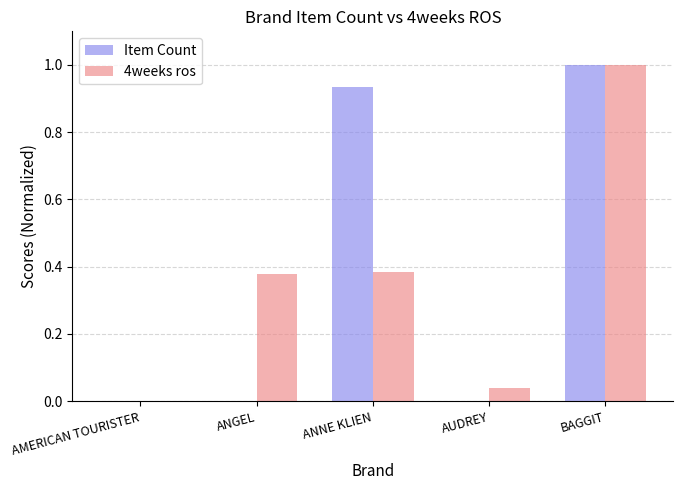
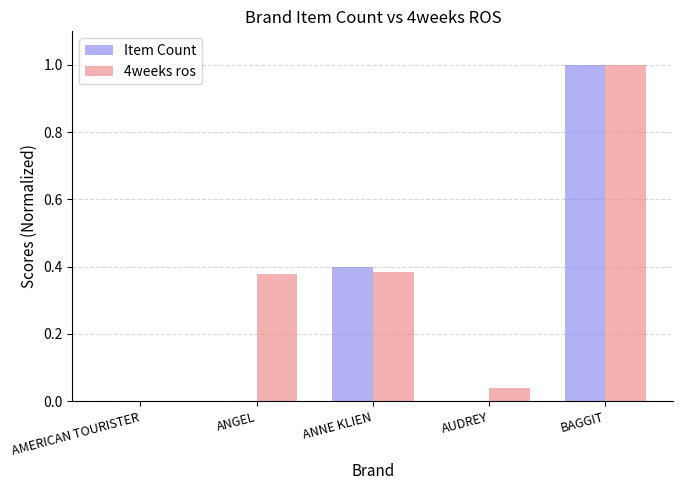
  {
    "Item Count": {
      "AMERICAN TOURISTER": 0.00,
      "ANGEL": 0.00,
-     "ANNE KLIEN": 0.93,
+     "ANNE KLIEN": 0.40,
      "AUDREY": 0.00,
      "BAGGIT": 1.00
    },
    "4weeks ros": {
      "AMERICAN TOURISTER": 0.00,
      "ANGEL": 0.38,
      "ANNE KLIEN": 0.38,
      "AUDREY": 0.04,
      "BAGGIT": 1.00
    }
  }
